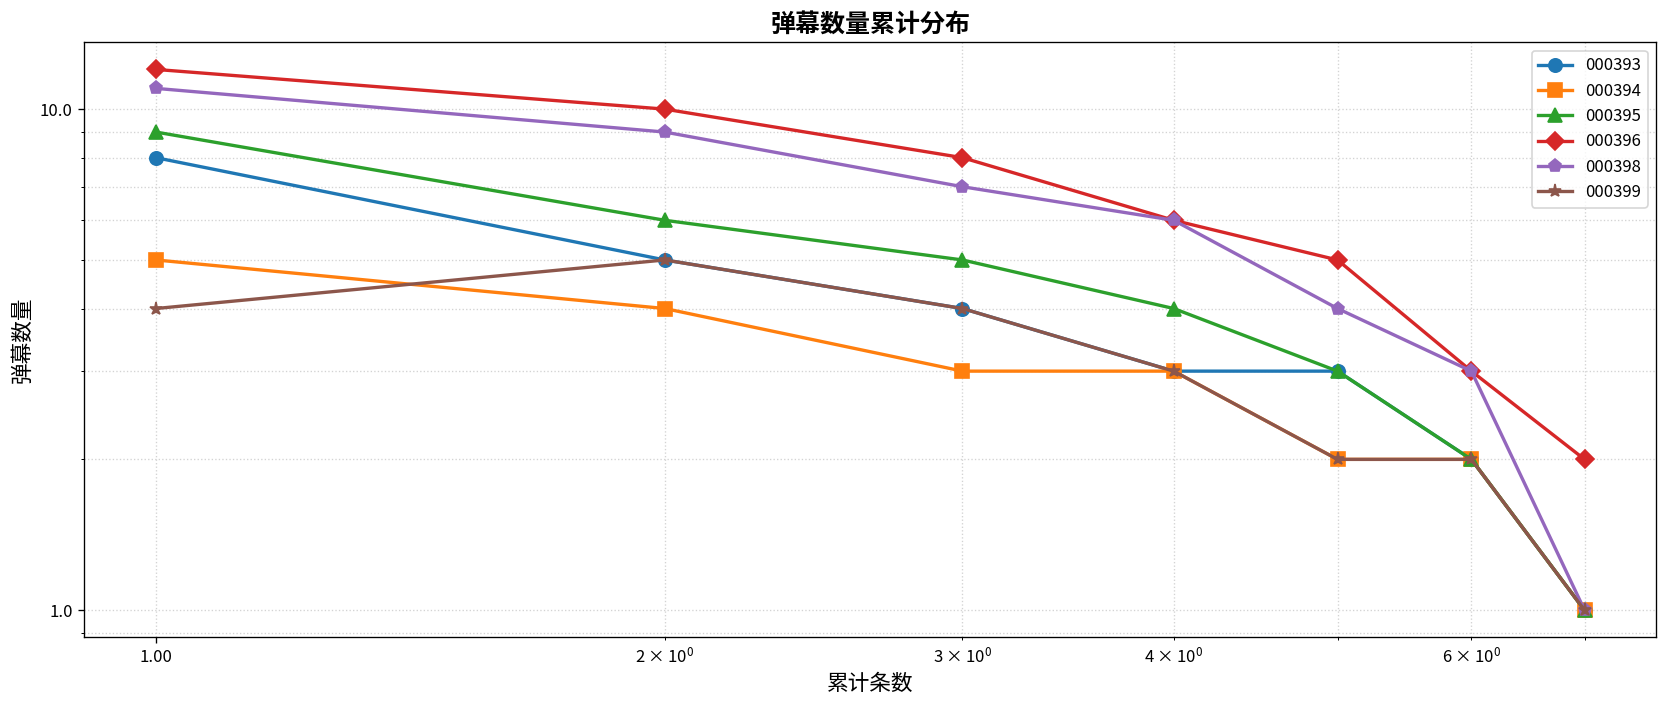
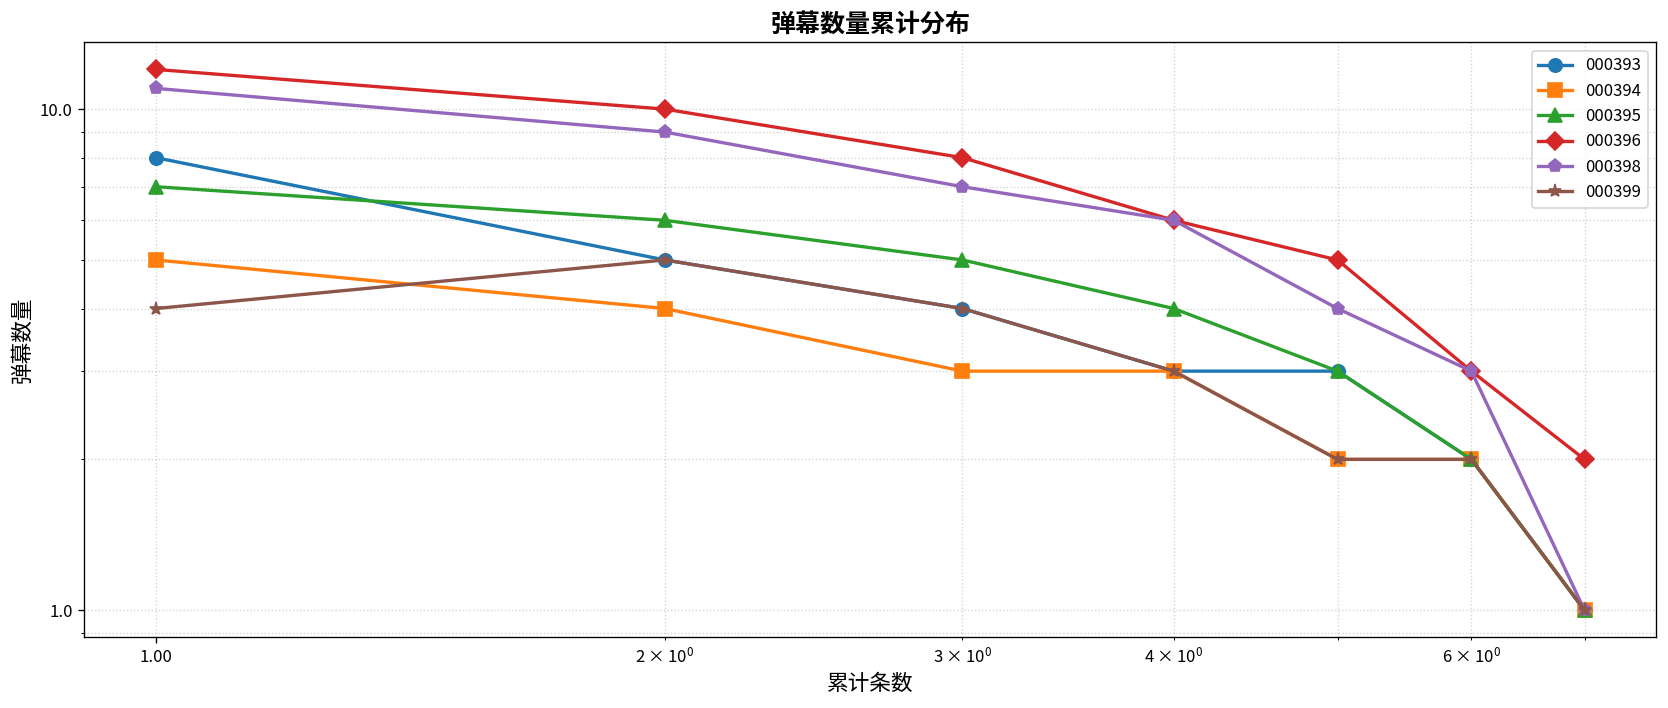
  {
    "000393": {
      "1.00": 8
    },
    "000394": {
      "1.00": 5
    },
    "000395": {
-     "1.00": 9
+     "1.00": 7
    },
    "000396": {
      "1.00": 12
    },
    "000398": {
      "1.00": 11
    },
    "000399": {
      "1.00": 4
    }
  }
